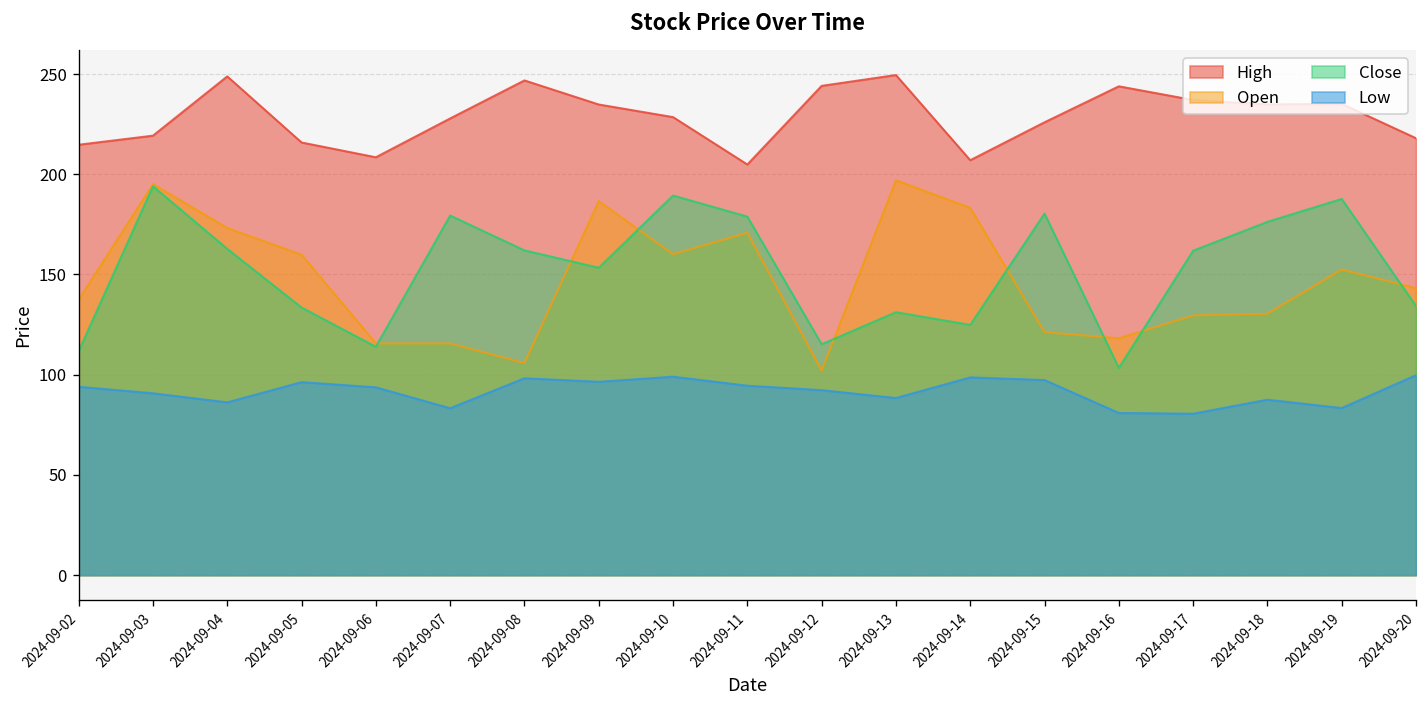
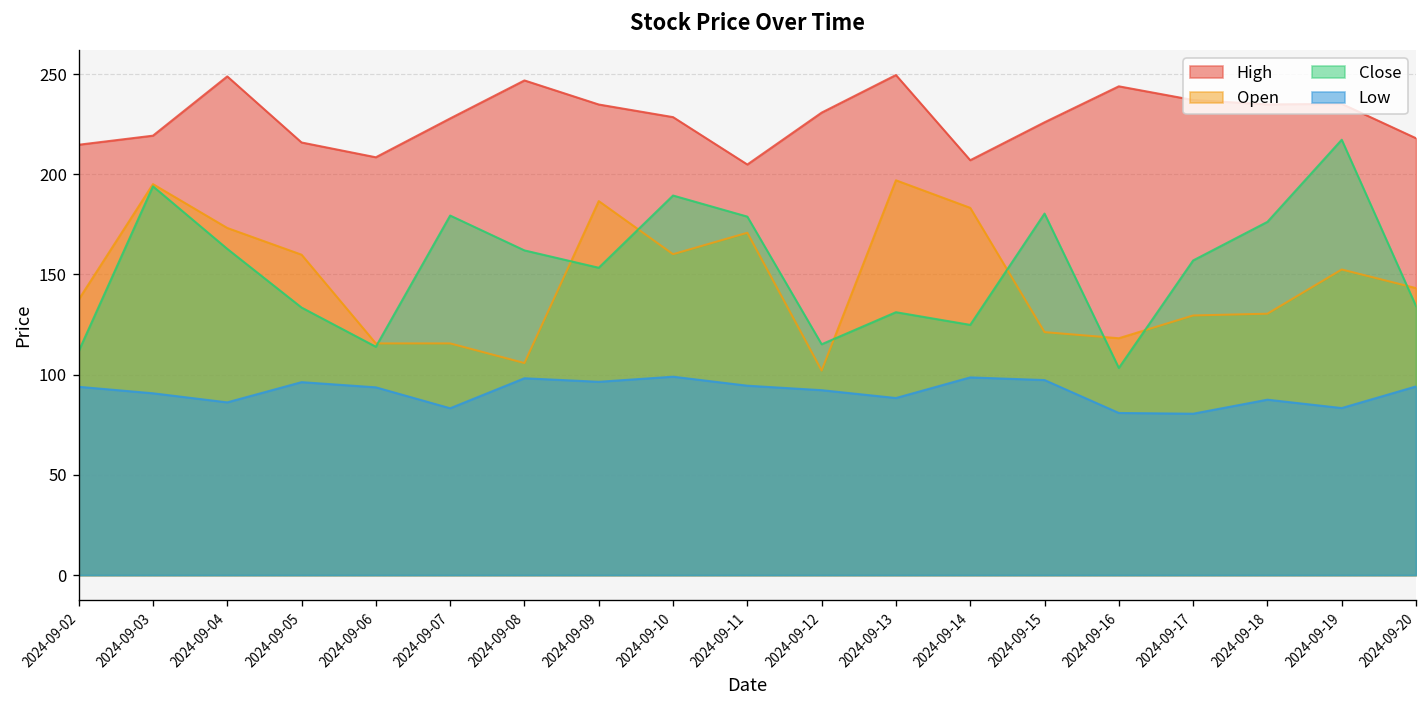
  {
    "High": {
      "2024-09-02": 215,
      "2024-09-03": 219,
      "2024-09-04": 249,
      "2024-09-05": 216,
      "2024-09-06": 208,
      "2024-09-07": 228,
      "2024-09-08": 247,
      "2024-09-09": 235,
      "2024-09-10": 229,
      "2024-09-11": 205,
-     "2024-09-12": 244,
+     "2024-09-12": 231,
      "2024-09-13": 250,
      "2024-09-14": 207,
      "2024-09-15": 226,
      "2024-09-16": 244,
      "2024-09-20": 218
    },
    "Open": {
      "2024-09-02": 137,
      "2024-09-04": 173,
      "2024-09-05": 160,
      "2024-09-06": 116,
      "2024-09-07": 116,
      "2024-09-08": 106,
      "2024-09-09": 187,
      "2024-09-10": 160,
      "2024-09-11": 171,
      "2024-09-12": 102,
      "2024-09-13": 197,
      "2024-09-14": 183,
      "2024-09-15": 121,
      "2024-09-16": 118,
      "2024-09-17": 130,
      "2024-09-18": 130,
      "2024-09-19": 152,
      "2024-09-20": 143
    },
    "Close": {
      "2024-09-02": 112,
      "2024-09-04": 163,
      "2024-09-05": 133,
      "2024-09-06": 114,
      "2024-09-07": 179,
      "2024-09-08": 162,
      "2024-09-09": 153,
      "2024-09-10": 189,
      "2024-09-11": 179,
      "2024-09-12": 115,
      "2024-09-13": 131,
      "2024-09-14": 125,
      "2024-09-15": 180,
      "2024-09-16": 103,
-     "2024-09-17": 162,
+     "2024-09-17": 157,
      "2024-09-18": 176,
-     "2024-09-19": 188,
+     "2024-09-19": 217,
      "2024-09-20": 134
    },
    "Low": {
      "2024-09-02": 94,
      "2024-09-03": 91,
      "2024-09-04": 86,
      "2024-09-05": 96,
      "2024-09-06": 94,
      "2024-09-07": 83,
      "2024-09-08": 98,
      "2024-09-09": 96,
      "2024-09-10": 99,
      "2024-09-11": 95,
      "2024-09-12": 92,
      "2024-09-13": 88,
      "2024-09-14": 99,
      "2024-09-15": 97,
      "2024-09-16": 81,
      "2024-09-17": 81,
      "2024-09-18": 88,
      "2024-09-19": 83,
-     "2024-09-20": 100
+     "2024-09-20": 94
    }
  }
